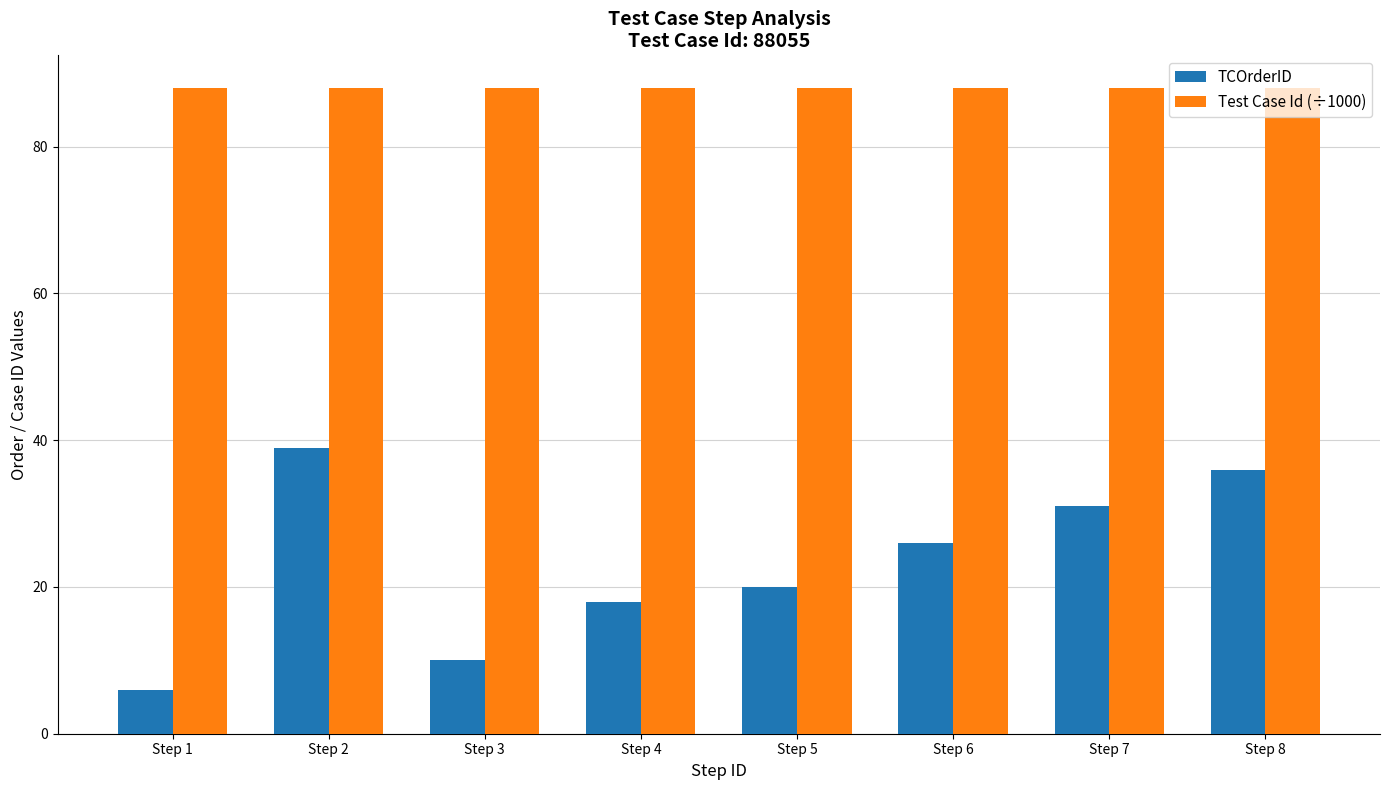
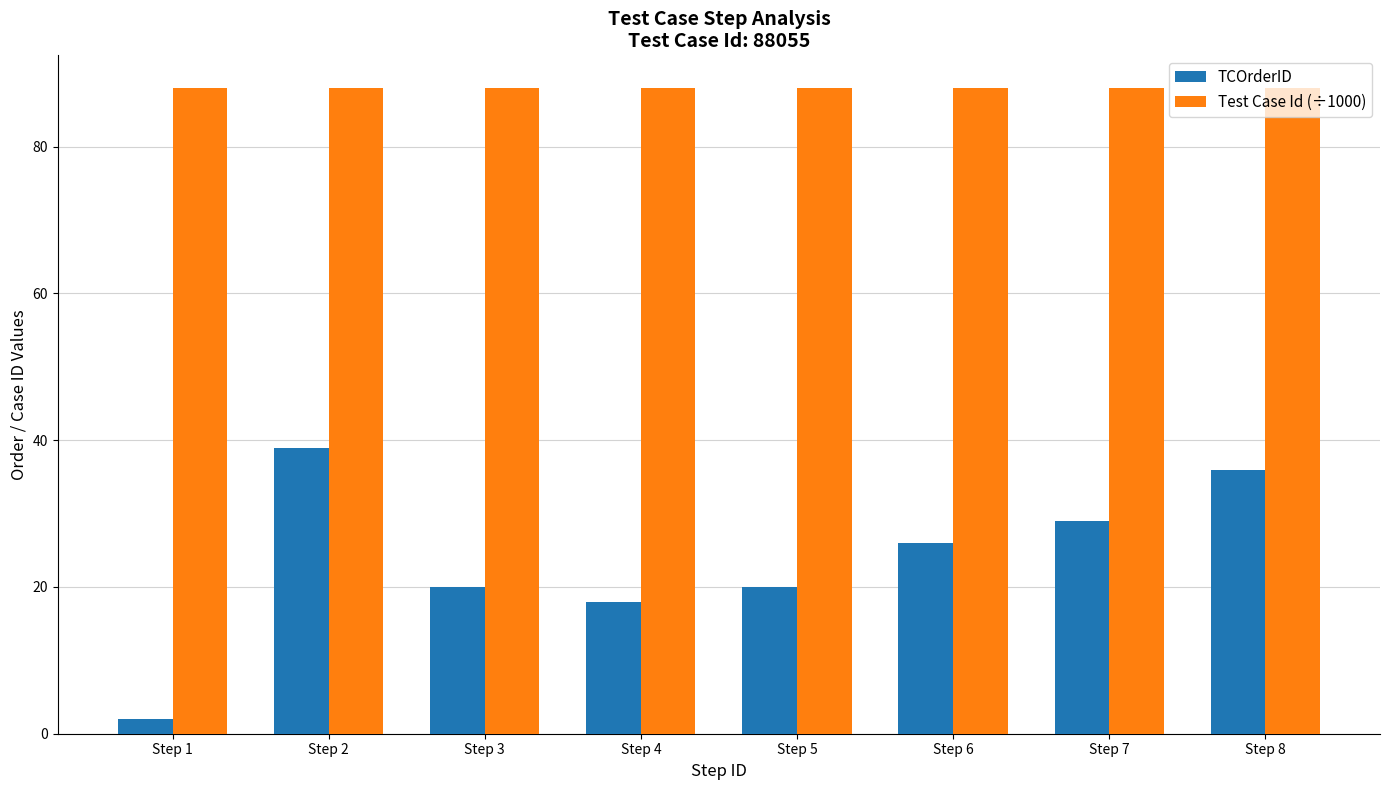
  {
    "TCOrderID": {
-     "Step 1": 6,
+     "Step 1": 2,
      "Step 2": 39,
-     "Step 3": 10,
+     "Step 3": 20,
      "Step 4": 18,
      "Step 5": 20,
      "Step 6": 26,
-     "Step 7": 31,
+     "Step 7": 29,
      "Step 8": 36
    },
    "Test Case Id (÷1000)": {
      "Step 1": 88,
      "Step 2": 88,
      "Step 3": 88,
      "Step 4": 88,
      "Step 5": 88,
      "Step 6": 88,
      "Step 7": 88
    }
  }
